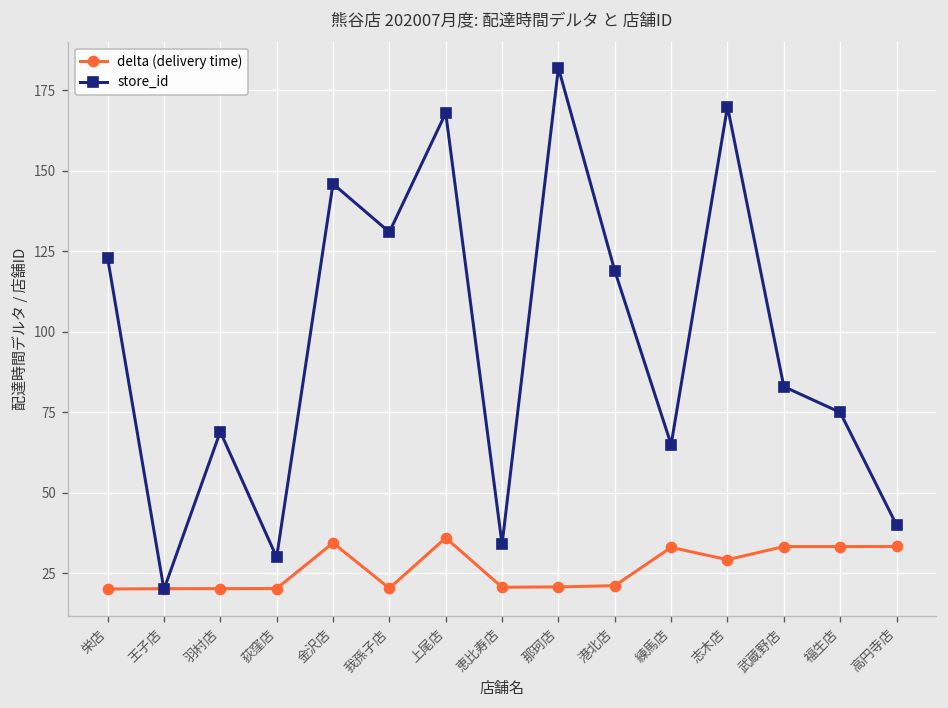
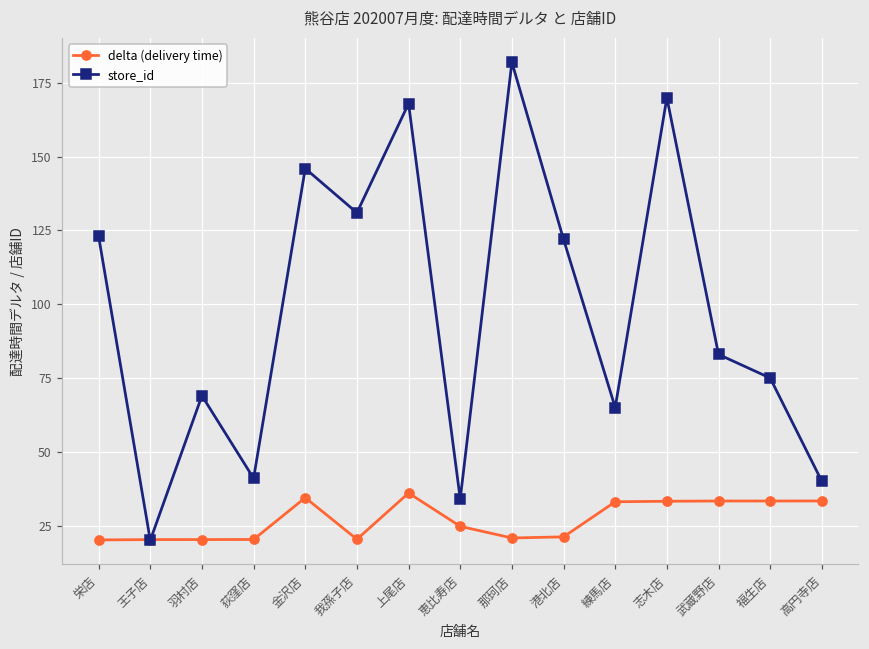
  {
    "delta (delivery time)": {
      "栄店": 20,
      "羽村店": 20,
      "荻窪店": 20,
      "金沢店": 34,
      "我孫子店": 20,
      "上尾店": 36,
-     "恵比寿店": 21,
+     "恵比寿店": 25,
      "那珂店": 21,
      "港北店": 21,
      "練馬店": 33,
-     "志木店": 29,
+     "志木店": 33,
      "武蔵野店": 33,
      "福生店": 33,
      "高円寺店": 33
    },
    "store_id": {
      "栄店": 123,
      "羽村店": 69,
-     "荻窪店": 30,
+     "荻窪店": 41,
      "金沢店": 146,
      "我孫子店": 131,
      "上尾店": 168,
      "恵比寿店": 34,
      "那珂店": 182,
-     "港北店": 119,
+     "港北店": 122,
      "練馬店": 65,
      "志木店": 170,
      "武蔵野店": 83,
      "福生店": 75,
      "高円寺店": 40
    }
  }
